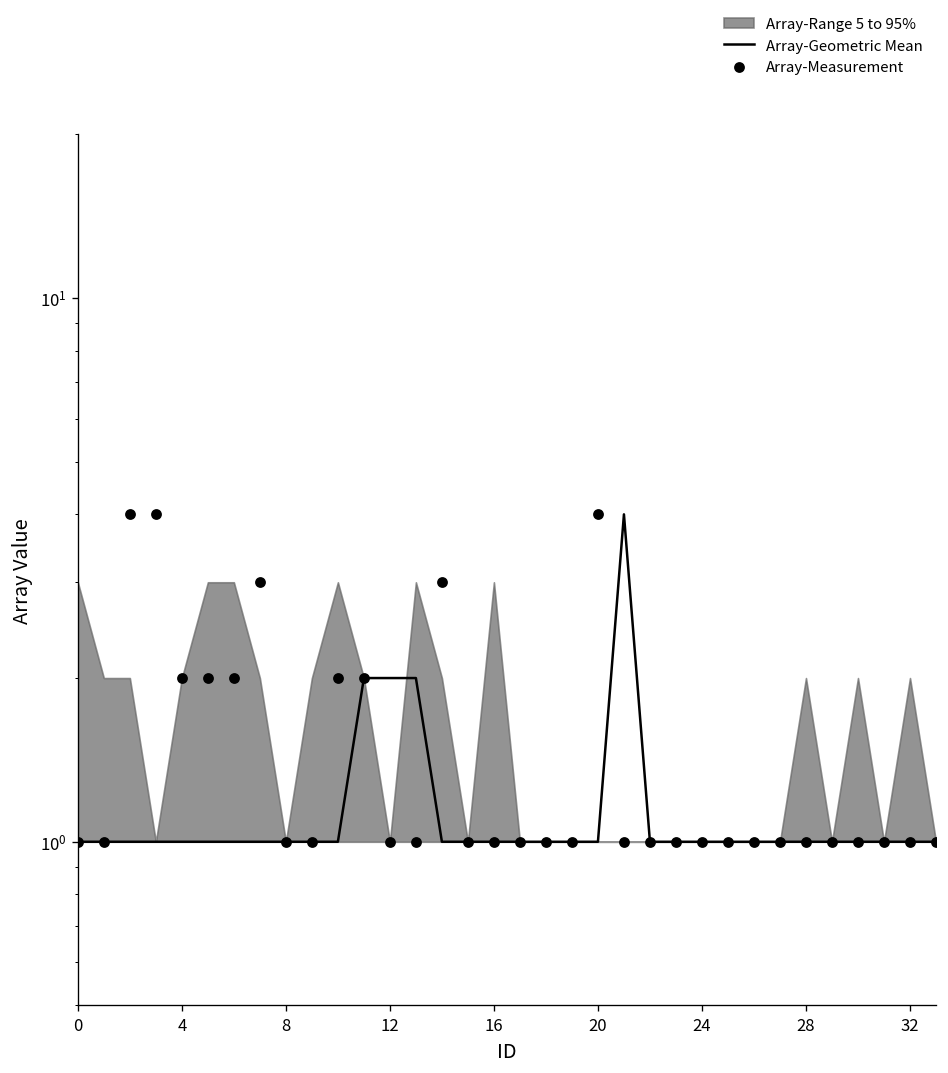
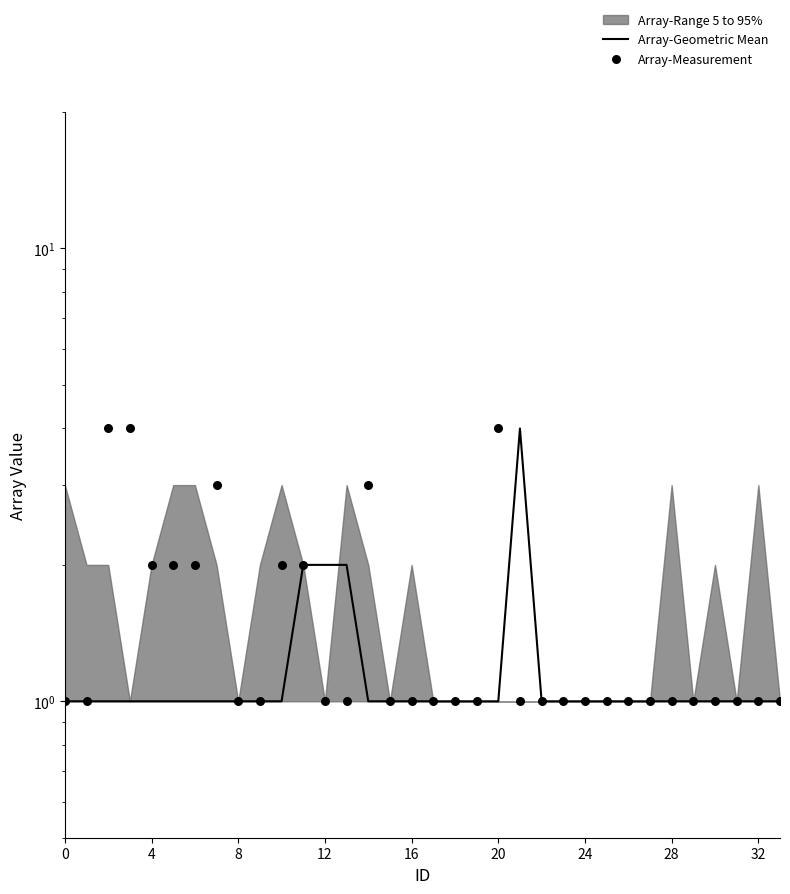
  {
    "Array-Range 5 to 95%": {
      "0": 3,
-     "16": 3,
-     "28": 2,
-     "32": 2
+     "16": 2,
+     "28": 3,
+     "32": 3
    }
  }
